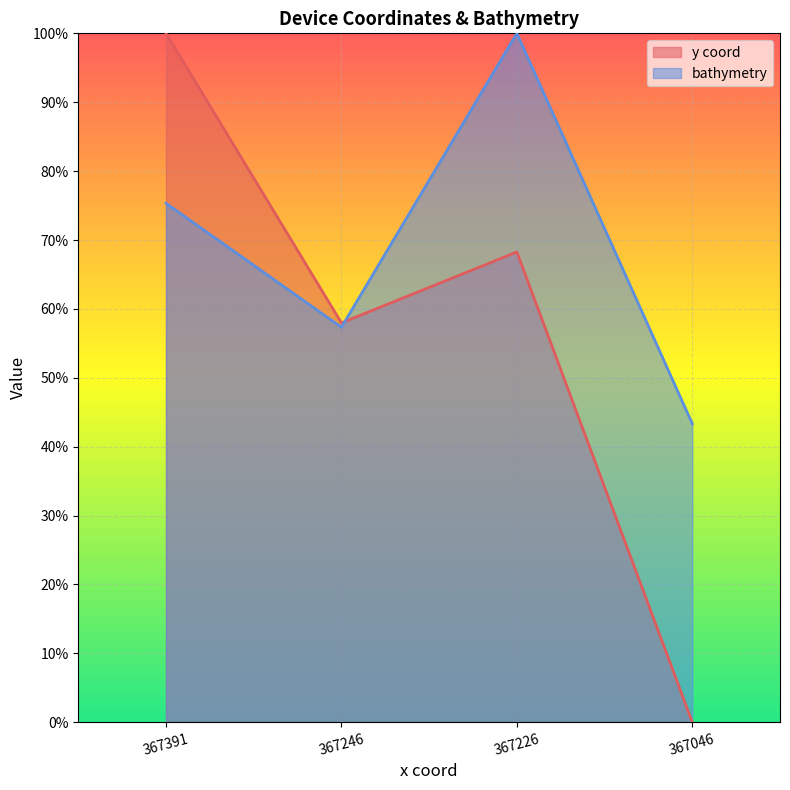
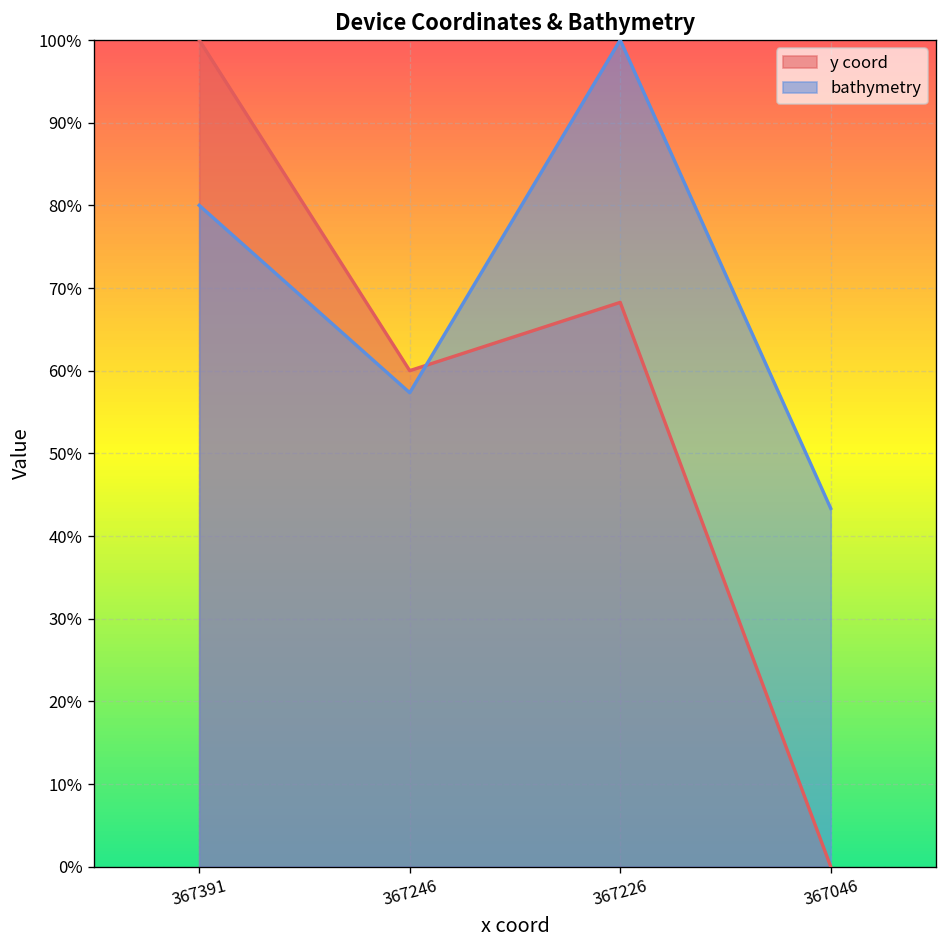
  {
    "y coord": {
      "367391": "100%",
-     "367246": "58%",
+     "367246": "60%",
      "367226": "68%",
      "367046": "0%"
    },
    "bathymetry": {
-     "367391": "75%",
+     "367391": "80%",
      "367246": "57%",
      "367226": "100%",
      "367046": "43%"
    }
  }
